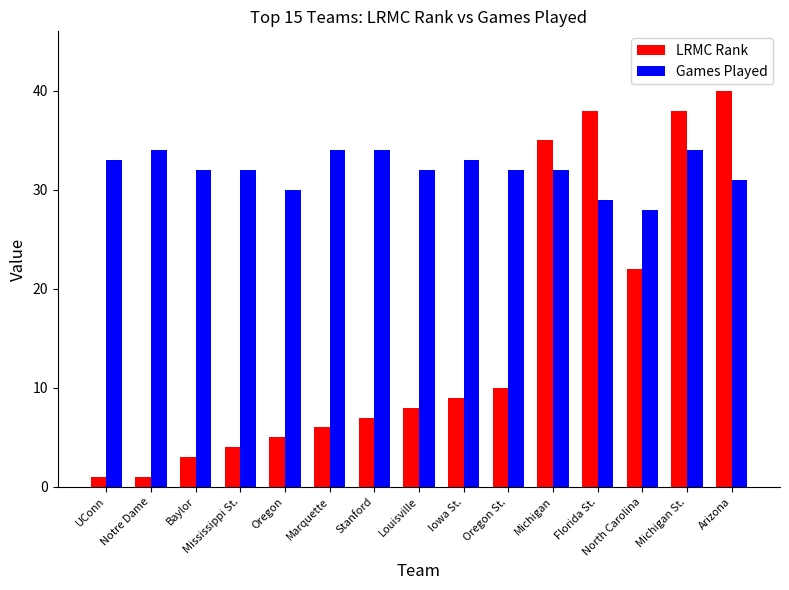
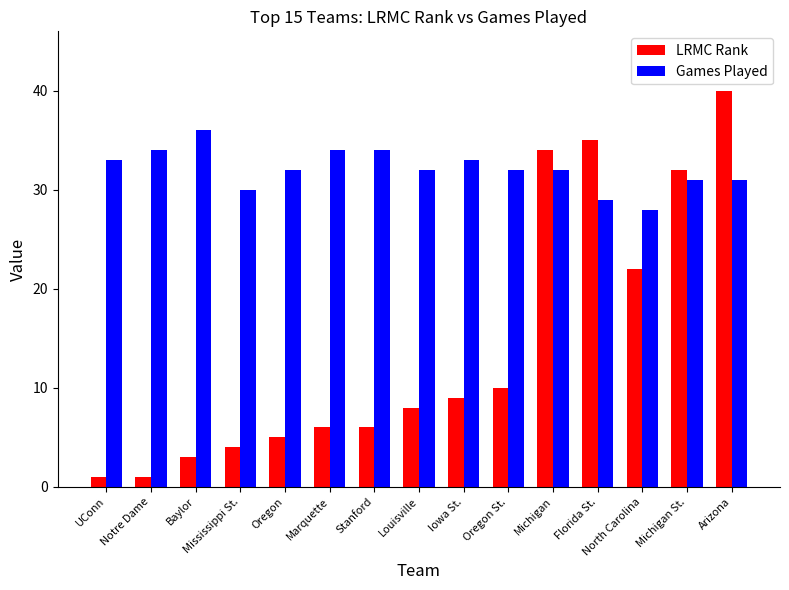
  {
    "LRMC Rank": {
      "UConn": 1,
      "Notre Dame": 1,
      "Baylor": 3,
      "Mississippi St.": 4,
      "Oregon": 5,
      "Marquette": 6,
-     "Stanford": 7,
+     "Stanford": 6,
      "Louisville": 8,
      "Iowa St.": 9,
      "Oregon St.": 10,
-     "Michigan": 35,
-     "Florida St.": 38,
+     "Michigan": 34,
+     "Florida St.": 35,
      "North Carolina": 22,
-     "Michigan St.": 38,
+     "Michigan St.": 32,
      "Arizona": 40
    },
    "Games Played": {
      "UConn": 33,
      "Notre Dame": 34,
-     "Baylor": 32,
-     "Mississippi St.": 32,
-     "Oregon": 30,
+     "Baylor": 36,
+     "Mississippi St.": 30,
+     "Oregon": 32,
      "Marquette": 34,
      "Stanford": 34,
      "Louisville": 32,
      "Iowa St.": 33,
      "Oregon St.": 32,
      "Michigan": 32,
      "Florida St.": 29,
      "North Carolina": 28,
-     "Michigan St.": 34,
+     "Michigan St.": 31,
      "Arizona": 31
    }
  }
